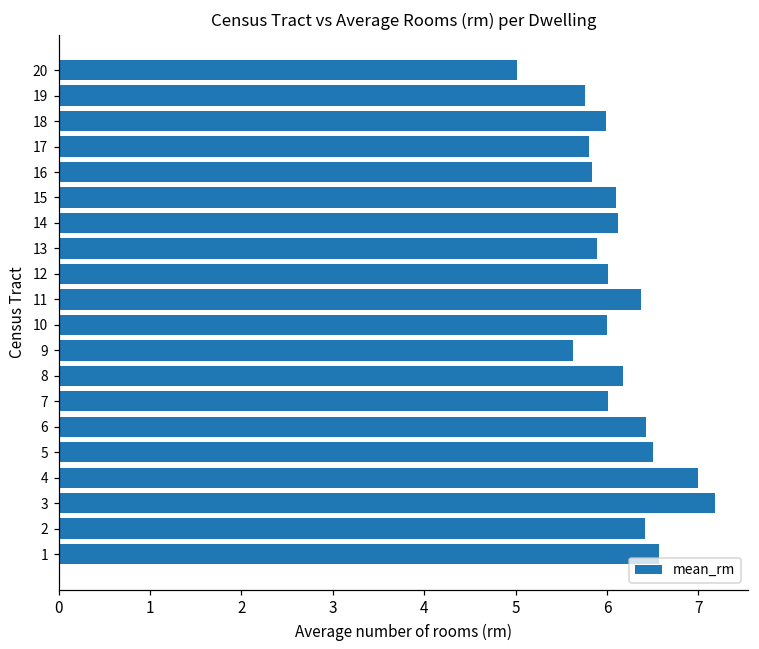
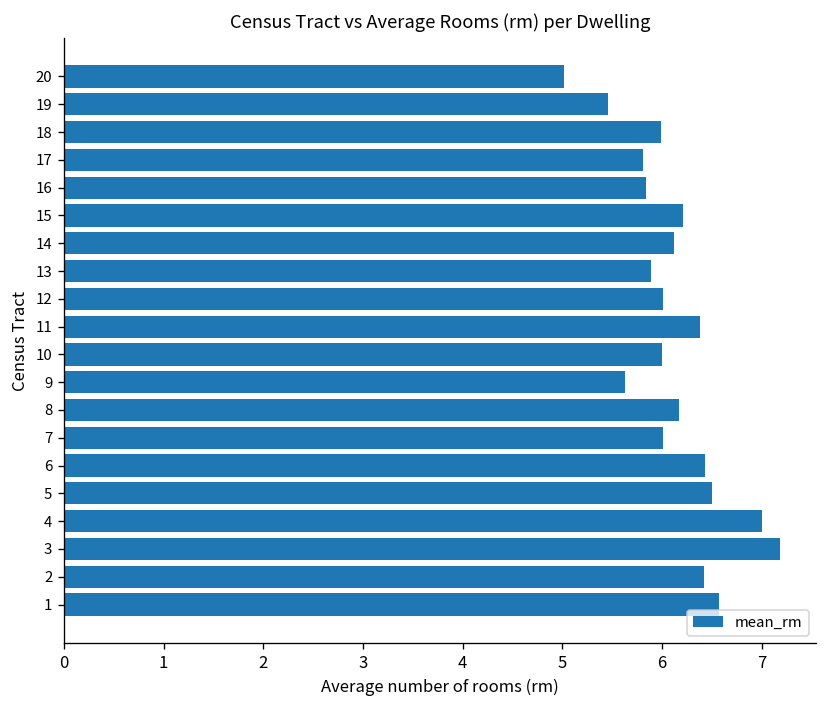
  {
    "20": 5.0,
-   "19": 5.8,
+   "19": 5.5,
    "18": 6.0,
    "17": 5.8,
    "16": 5.8,
-   "15": 6.1,
+   "15": 6.2,
    "14": 6.1,
    "13": 5.9,
    "12": 6.0,
    "11": 6.4,
    "10": 6.0,
    "9": 5.6,
    "8": 6.2,
    "7": 6.0,
    "6": 6.4,
    "5": 6.5,
    "4": 7.0,
    "3": 7.2,
    "2": 6.4,
    "1": 6.6
  }
